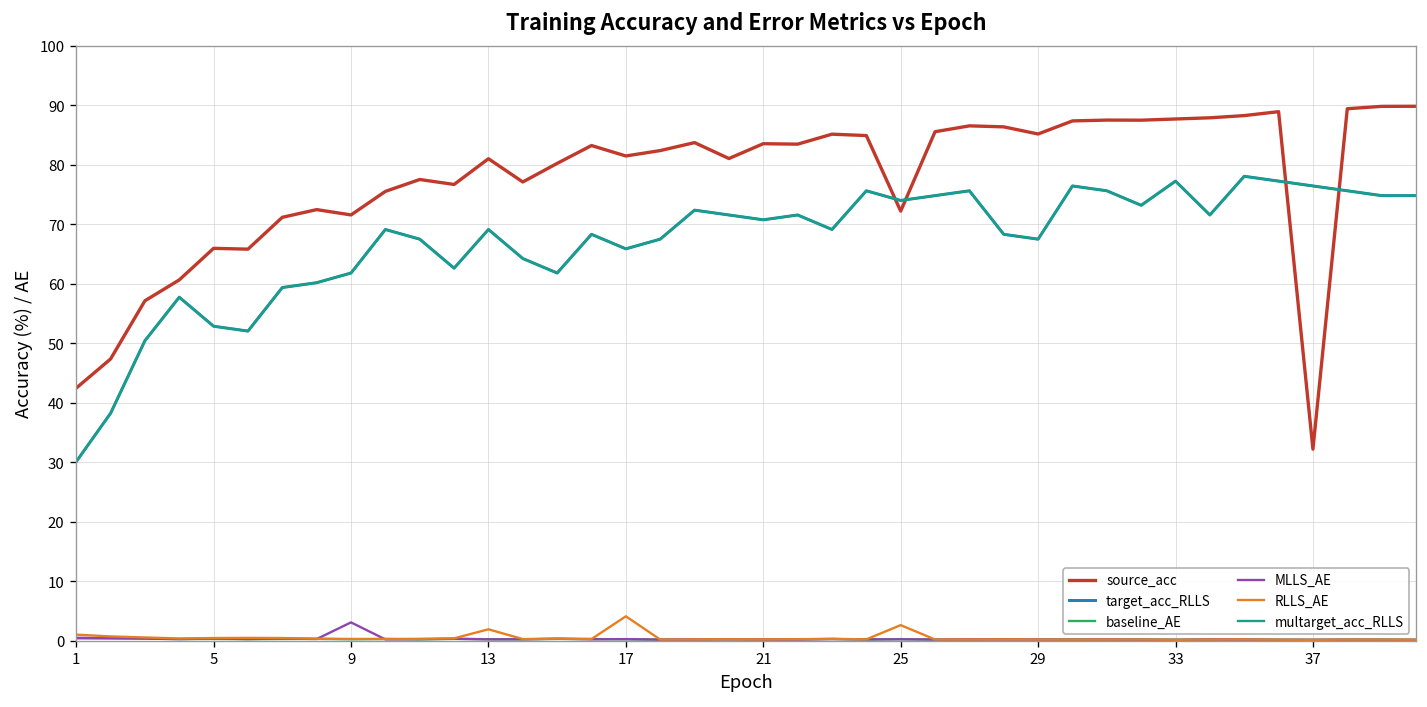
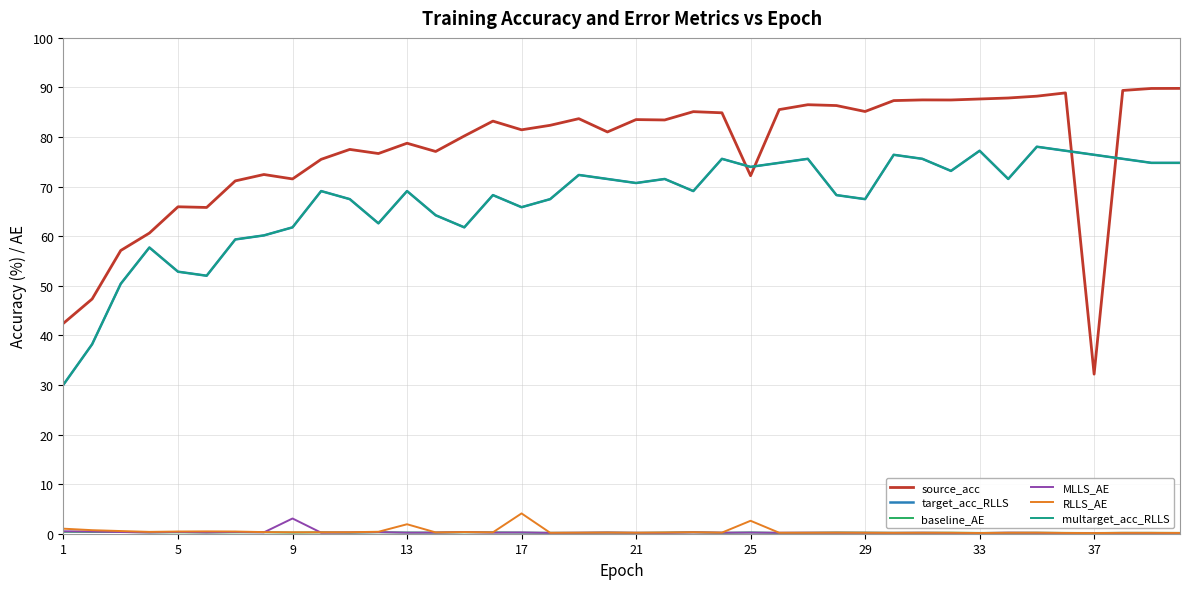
  {
    "source_acc": {
      "1": 42,
      "5": 66,
      "9": 72,
-     "13": 81,
+     "13": 79,
      "17": 81,
      "21": 84,
      "25": 72,
      "29": 85,
      "33": 88,
      "37": 32
    },
    "MLLS_AE": {
      "9": 3
    },
    "RLLS_AE": {
      "1": 1,
      "13": 2,
      "17": 4,
      "25": 3
    }
  }
